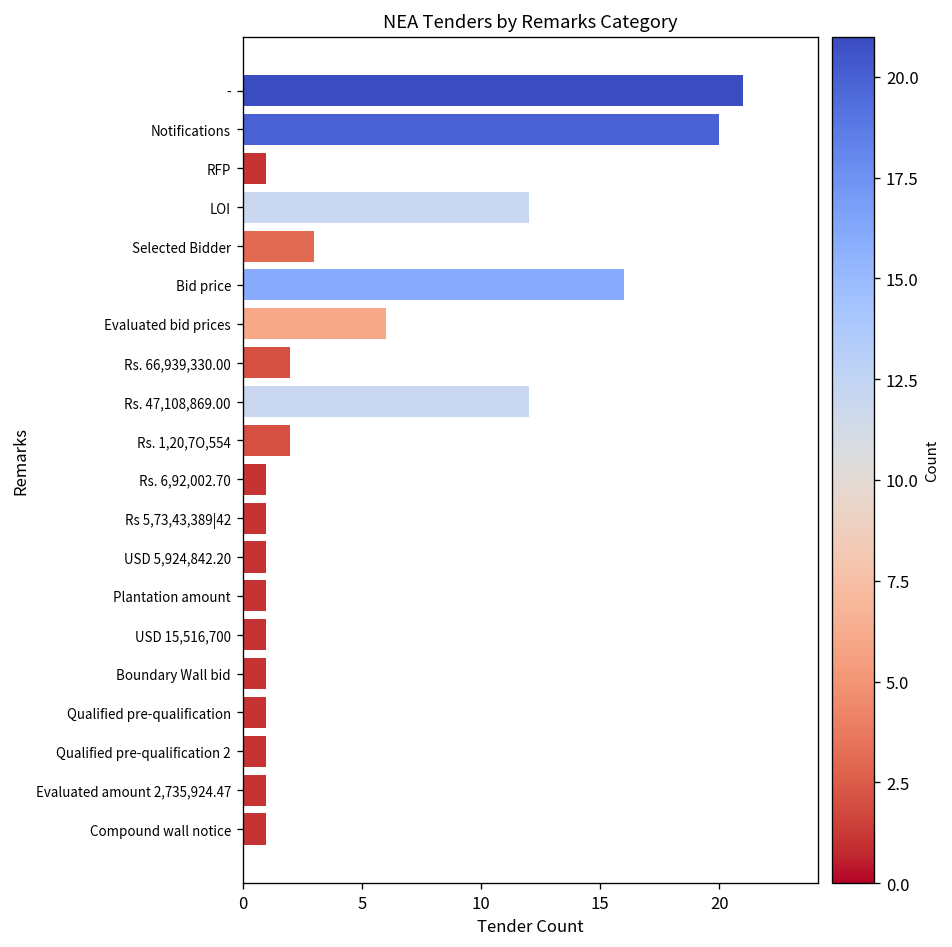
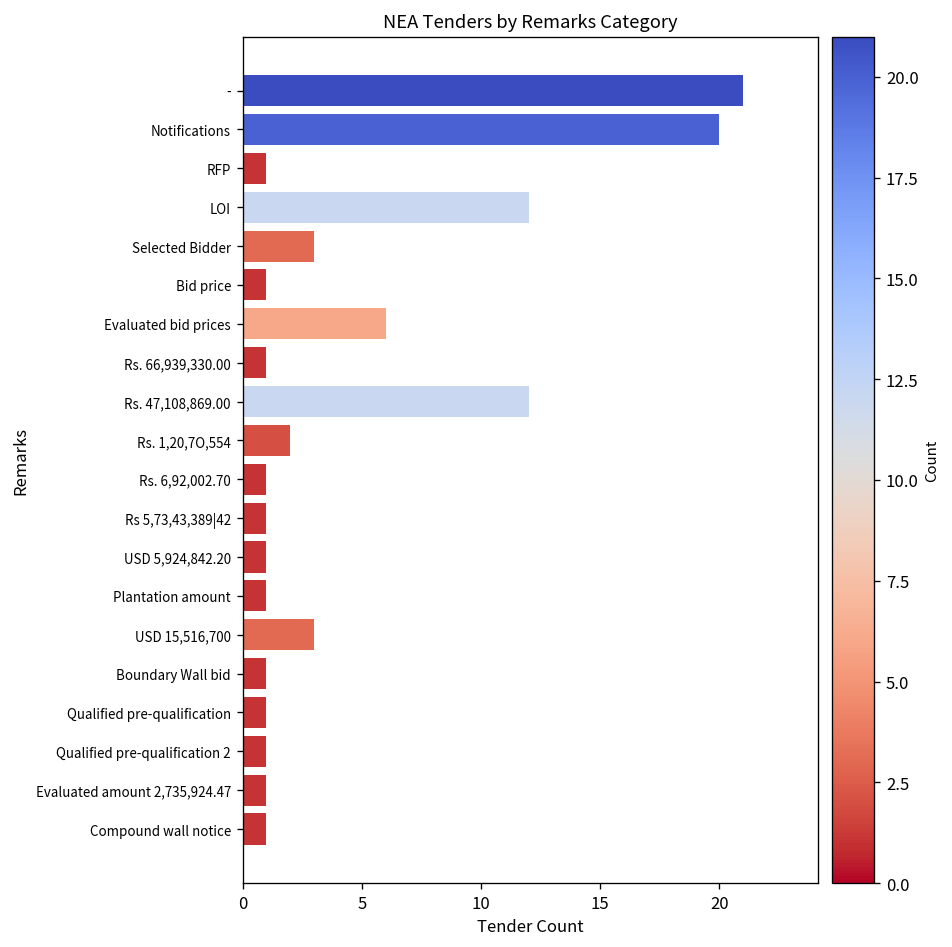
  {
    "-": 21,
    "Notifications": 20,
    "RFP": 1,
    "LOI": 12,
    "Selected Bidder": 3,
-   "Bid price": 16,
+   "Bid price": 1,
    "Evaluated bid prices": 6,
-   "Rs. 66,939,330.00": 2,
+   "Rs. 66,939,330.00": 1,
    "Rs. 47,108,869.00": 12,
    "Rs. 1,20,7O,554": 2,
    "Rs. 6,92,002.70": 1,
    "Rs 5,73,43,389|42": 1,
    "USD 5,924,842.20": 1,
    "Plantation amount": 1,
-   "USD 15,516,700": 1,
+   "USD 15,516,700": 3,
    "Boundary Wall bid": 1,
    "Qualified pre-qualification": 1,
    "Qualified pre-qualification 2": 1,
    "Evaluated amount 2,735,924.47": 1,
    "Compound wall notice": 1
  }
